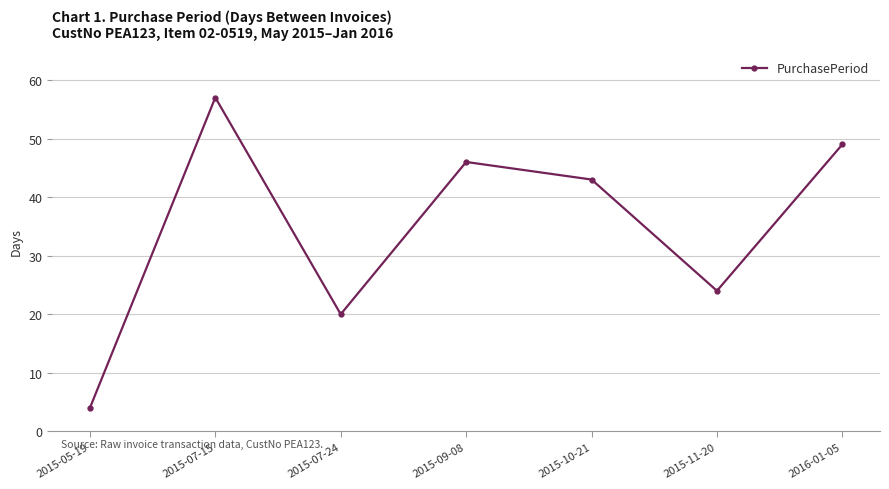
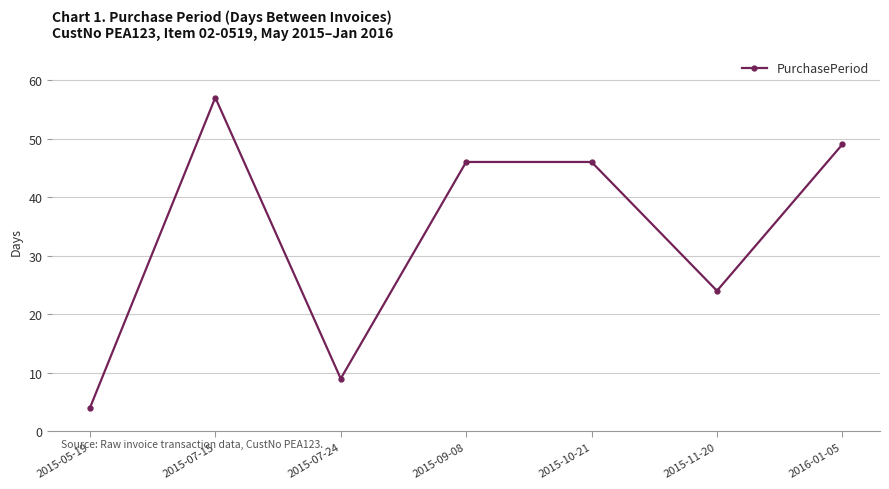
  {
    "2015-05-19": 4,
    "2015-07-15": 57,
-   "2015-07-24": 20,
+   "2015-07-24": 9,
    "2015-09-08": 46,
-   "2015-10-21": 43,
+   "2015-10-21": 46,
    "2015-11-20": 24,
    "2016-01-05": 49
  }
